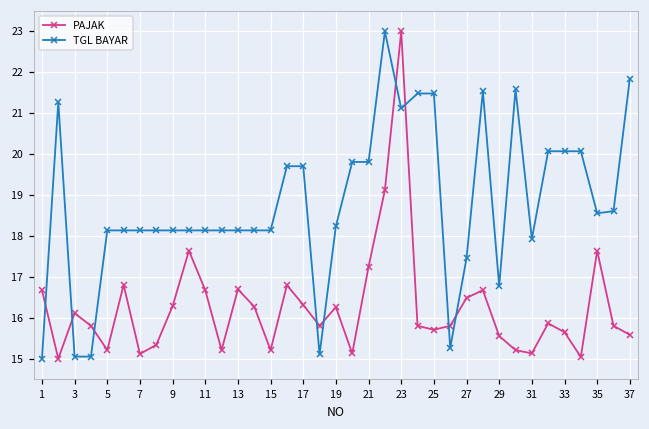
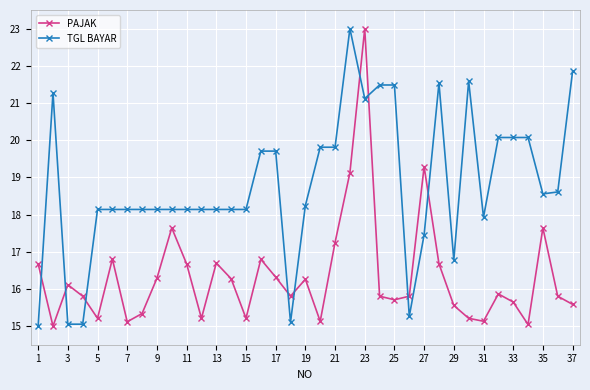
  {
    "PAJAK": {
      "1": 16.7,
      "3": 16.1,
      "5": 15.2,
      "7": 15.1,
      "9": 16.3,
      "11": 16.7,
      "13": 16.7,
      "15": 15.2,
      "17": 16.3,
      "19": 16.3,
      "21": 17.2,
      "23": 23.0,
      "25": 15.7,
-     "27": 16.5,
+     "27": 19.3,
      "29": 15.6,
      "31": 15.1,
      "33": 15.6,
      "35": 17.6,
      "37": 15.6
    },
    "TGL BAYAR": {
      "1": 15.0,
      "3": 15.1,
      "5": 18.1,
      "7": 18.1,
      "9": 18.1,
      "11": 18.1,
      "13": 18.1,
      "15": 18.1,
      "17": 19.7,
      "19": 18.2,
      "21": 19.8,
      "23": 21.1,
      "25": 21.5,
      "27": 17.5,
      "29": 16.8,
      "31": 17.9,
      "33": 20.1,
      "35": 18.6,
      "37": 21.8
    }
  }
